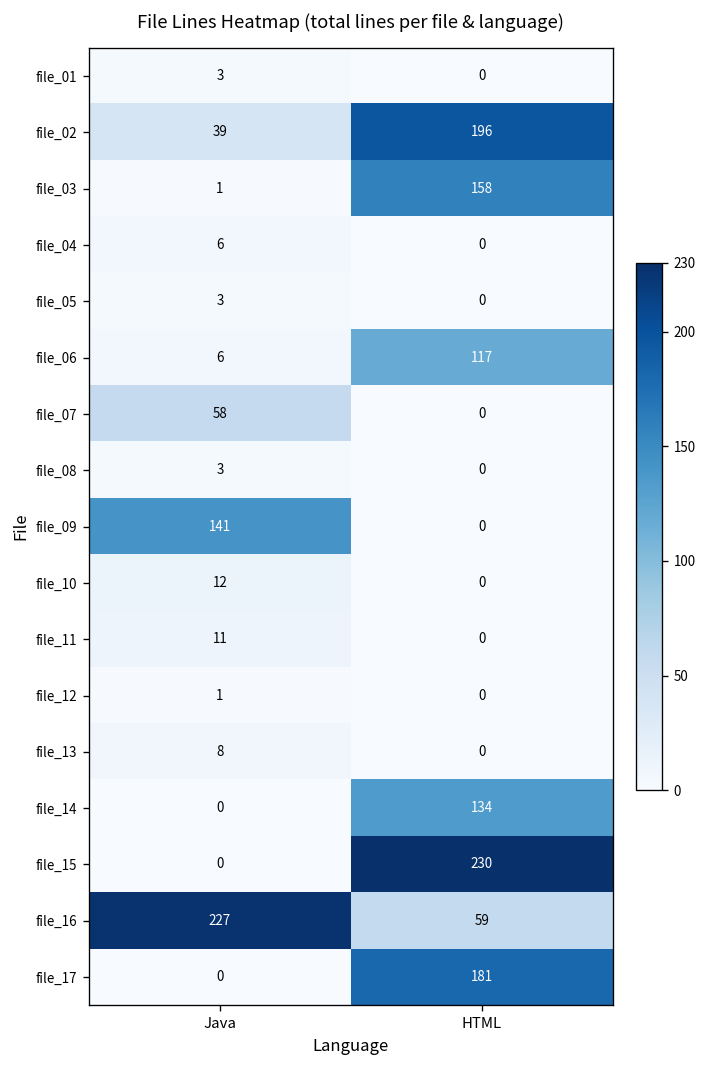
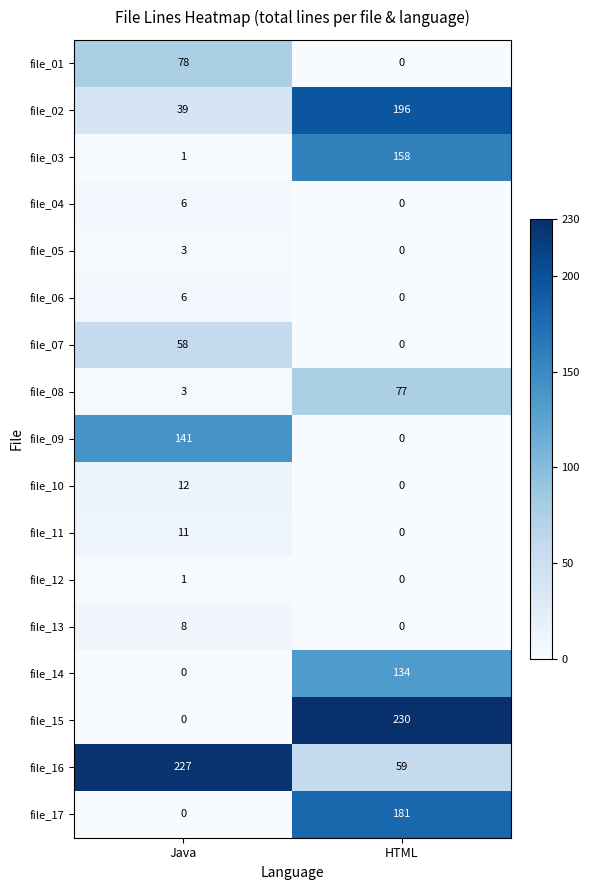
  {
    "file_01": {
-     "Java": 3,
+     "Java": 78,
      "HTML": 0
    },
    "file_02": {
      "Java": 39,
      "HTML": 196
    },
    "file_03": {
      "Java": 1,
      "HTML": 158
    },
    "file_04": {
      "Java": 6,
      "HTML": 0
    },
    "file_05": {
      "Java": 3,
      "HTML": 0
    },
    "file_06": {
      "Java": 6,
-     "HTML": 117
+     "HTML": 0
    },
    "file_07": {
      "Java": 58,
      "HTML": 0
    },
    "file_08": {
      "Java": 3,
-     "HTML": 0
+     "HTML": 77
    },
    "file_09": {
      "Java": 141,
      "HTML": 0
    },
    "file_10": {
      "Java": 12,
      "HTML": 0
    },
    "file_11": {
      "Java": 11,
      "HTML": 0
    },
    "file_12": {
      "Java": 1,
      "HTML": 0
    },
    "file_13": {
      "Java": 8,
      "HTML": 0
    },
    "file_14": {
      "Java": 0,
      "HTML": 134
    },
    "file_15": {
      "Java": 0,
      "HTML": 230
    },
    "file_16": {
      "Java": 227,
      "HTML": 59
    },
    "file_17": {
      "Java": 0,
      "HTML": 181
    }
  }
